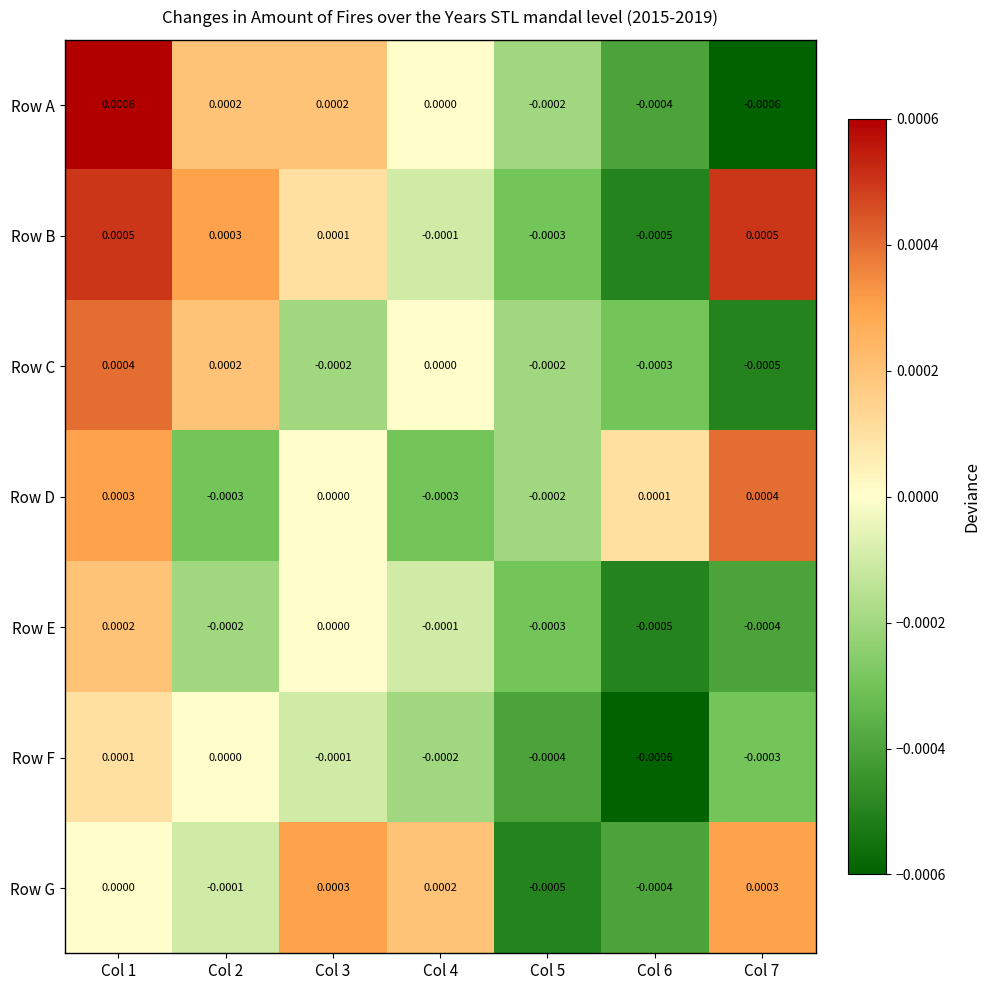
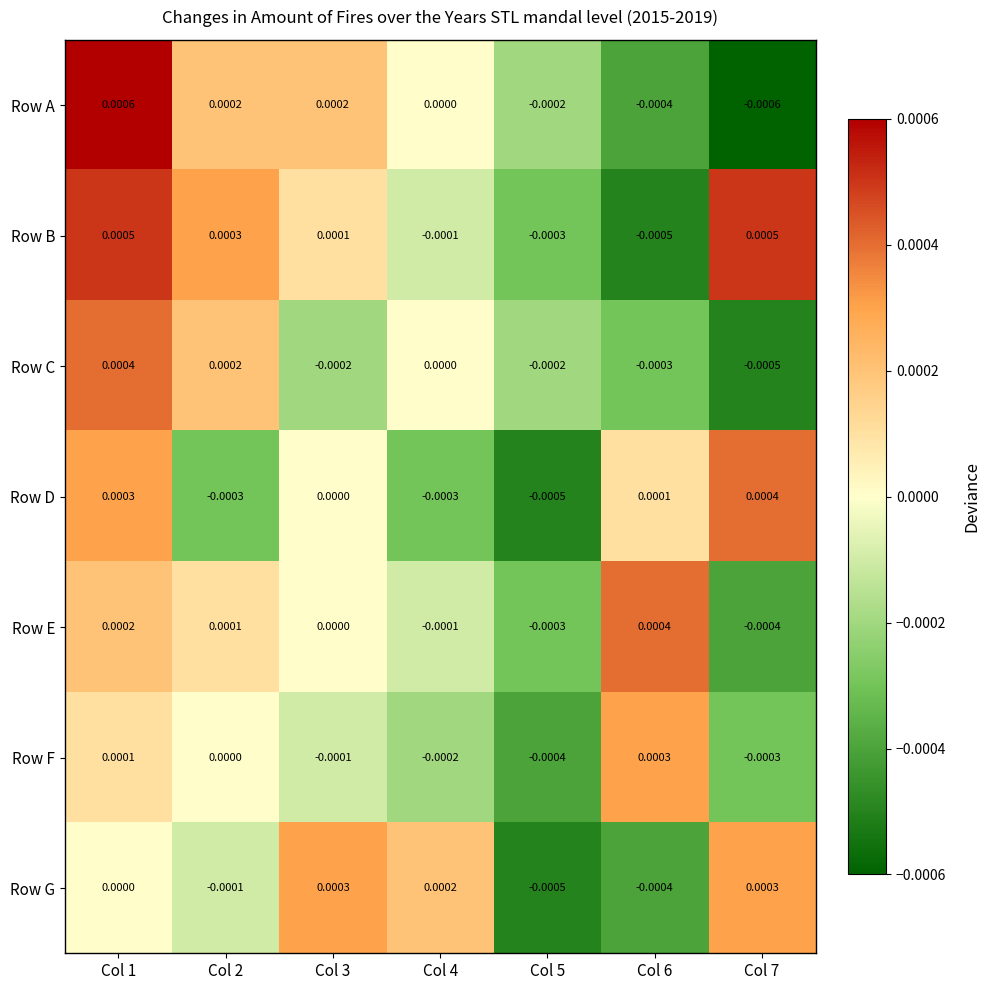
  {
    "Row A": {
      "Col 1": 0.0006,
      "Col 2": 0.0002,
      "Col 3": 0.0002,
      "Col 4": 0.0000,
      "Col 5": -0.0002,
      "Col 6": -0.0004,
      "Col 7": -0.0006
    },
    "Row B": {
      "Col 1": 0.0005,
      "Col 2": 0.0003,
      "Col 3": 0.0001,
      "Col 4": -0.0001,
      "Col 5": -0.0003,
      "Col 6": -0.0005,
      "Col 7": 0.0005
    },
    "Row C": {
      "Col 1": 0.0004,
      "Col 2": 0.0002,
      "Col 3": -0.0002,
      "Col 4": 0.0000,
      "Col 5": -0.0002,
      "Col 6": -0.0003,
      "Col 7": -0.0005
    },
    "Row D": {
      "Col 1": 0.0003,
      "Col 2": -0.0003,
      "Col 3": 0.0000,
      "Col 4": -0.0003,
-     "Col 5": -0.0002,
+     "Col 5": -0.0005,
      "Col 6": 0.0001,
      "Col 7": 0.0004
    },
    "Row E": {
      "Col 1": 0.0002,
-     "Col 2": -0.0002,
+     "Col 2": 0.0001,
      "Col 3": 0.0000,
      "Col 4": -0.0001,
      "Col 5": -0.0003,
-     "Col 6": -0.0005,
+     "Col 6": 0.0004,
      "Col 7": -0.0004
    },
    "Row F": {
      "Col 1": 0.0001,
      "Col 2": 0.0000,
      "Col 3": -0.0001,
      "Col 4": -0.0002,
      "Col 5": -0.0004,
-     "Col 6": -0.0006,
+     "Col 6": 0.0003,
      "Col 7": -0.0003
    },
    "Row G": {
      "Col 1": 0.0000,
      "Col 2": -0.0001,
      "Col 3": 0.0003,
      "Col 4": 0.0002,
      "Col 5": -0.0005,
      "Col 6": -0.0004,
      "Col 7": 0.0003
    }
  }
